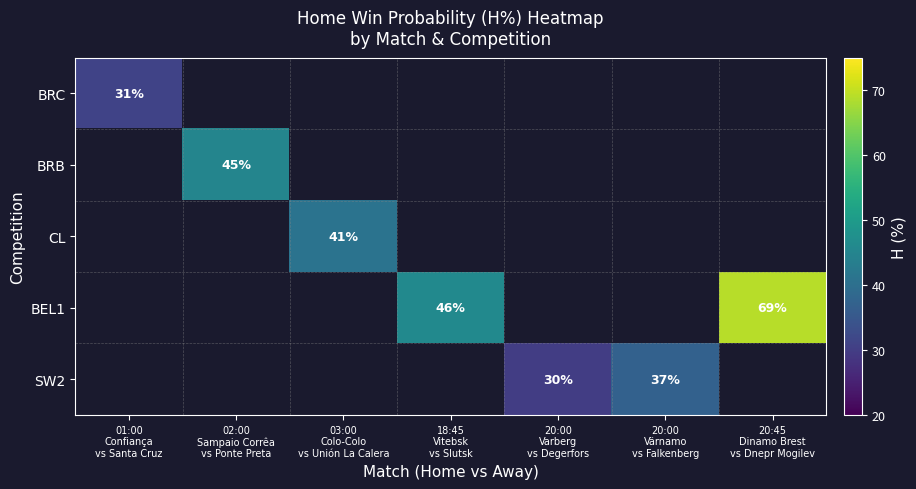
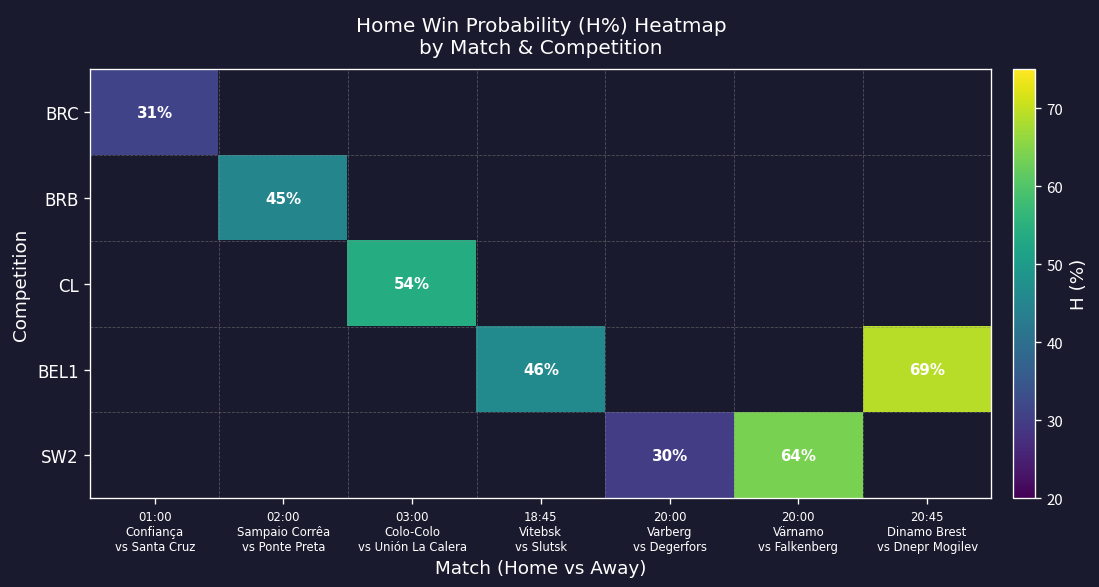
  {
    "BRC": {
      "01:00 Confiança vs Santa Cruz": "31%"
    },
    "BRB": {
      "02:00 Sampaio Corrêa vs Ponte Preta": "45%"
    },
    "CL": {
-     "03:00 Colo-Colo vs Unión La Calera": "41%"
+     "03:00 Colo-Colo vs Unión La Calera": "54%"
    },
    "BEL1": {
      "18:45 Vitebsk vs Slutsk": "46%",
      "20:45 Dinamo Brest vs Dnepr Mogilev": "69%"
    },
    "SW2": {
      "20:00 Varberg vs Degerfors": "30%",
-     "20:00 Värnamo vs Falkenberg": "37%"
+     "20:00 Värnamo vs Falkenberg": "64%"
    }
  }
